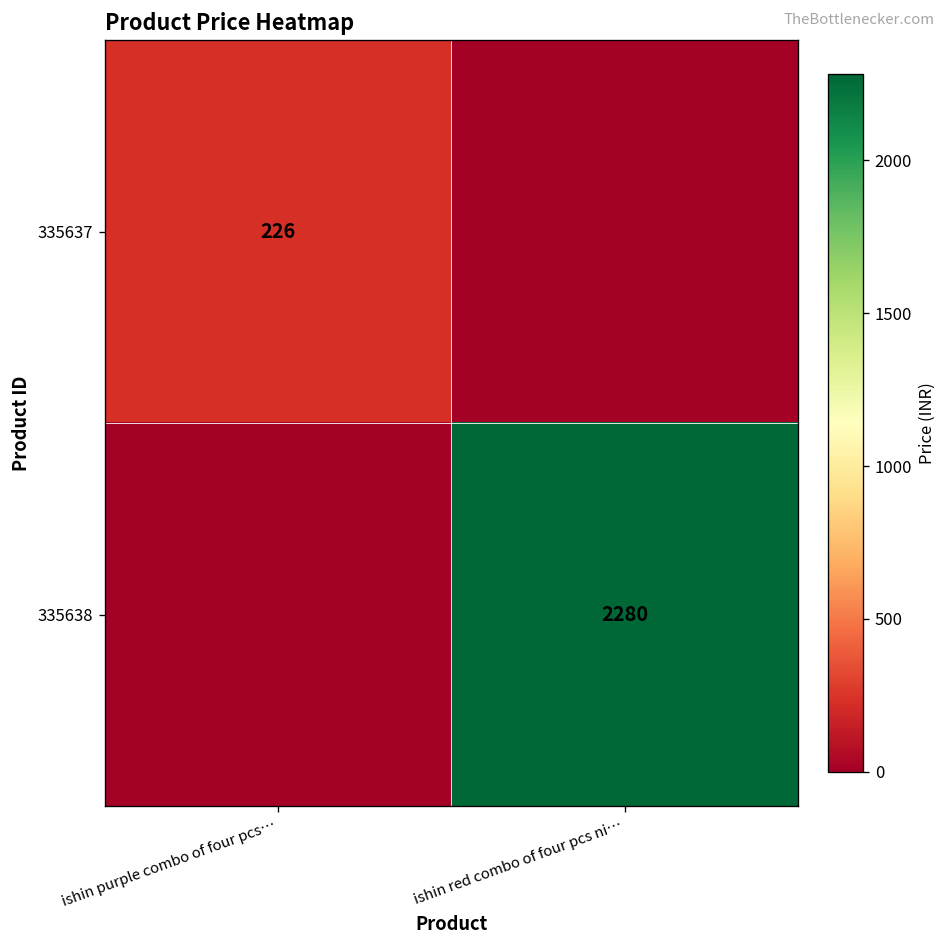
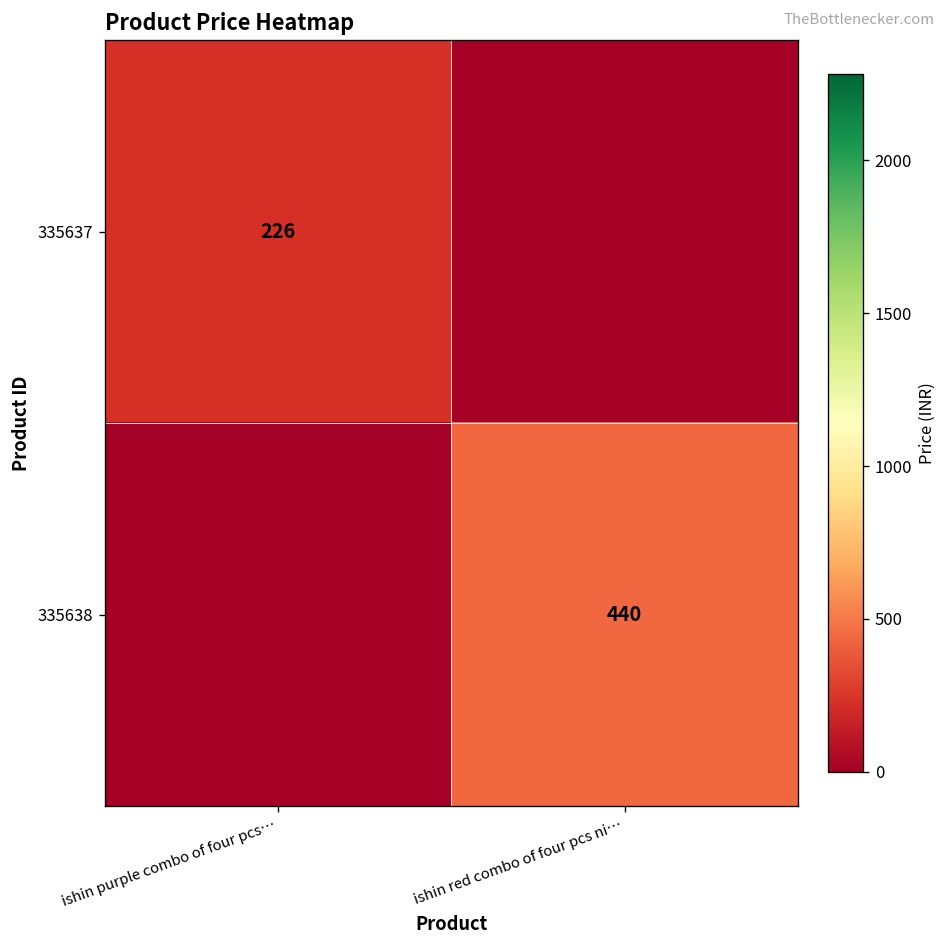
  {
    "335637": {
      "ishin purple combo of four pcs…": 226
    },
    "335638": {
-     "ishin red combo of four pcs ni…": 2280
+     "ishin red combo of four pcs ni…": 440
    }
  }
